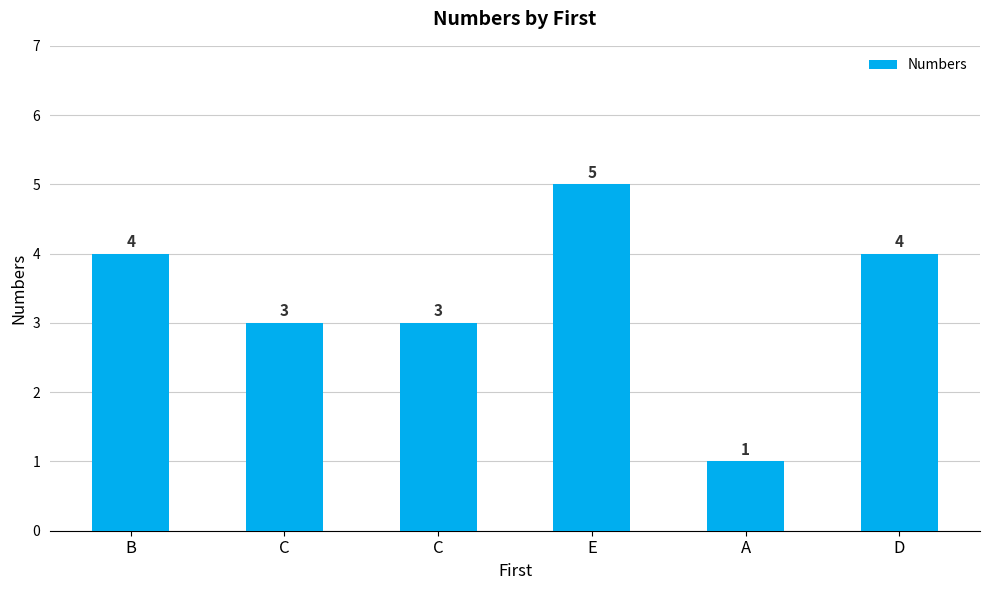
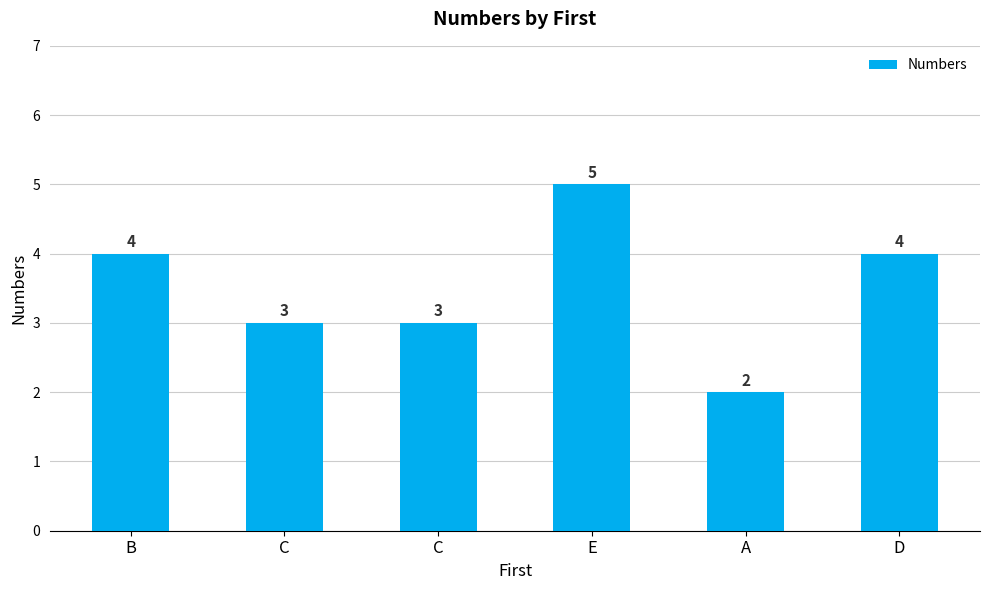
  {
    "B": 4,
    "E": 5,
-   "A": 1,
+   "A": 2,
    "D": 4
  }
